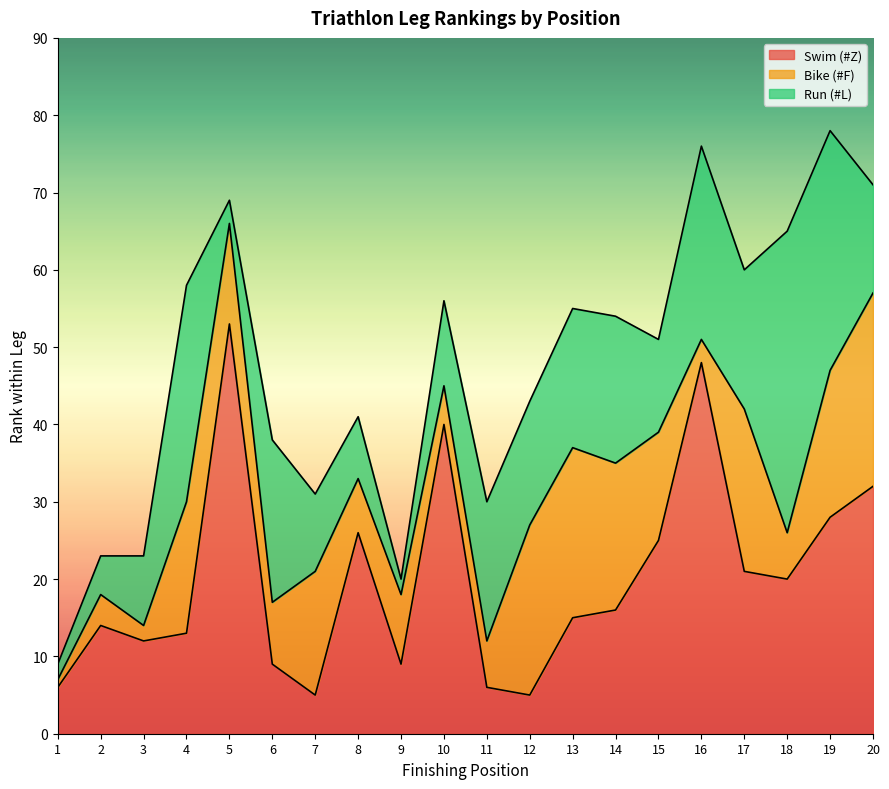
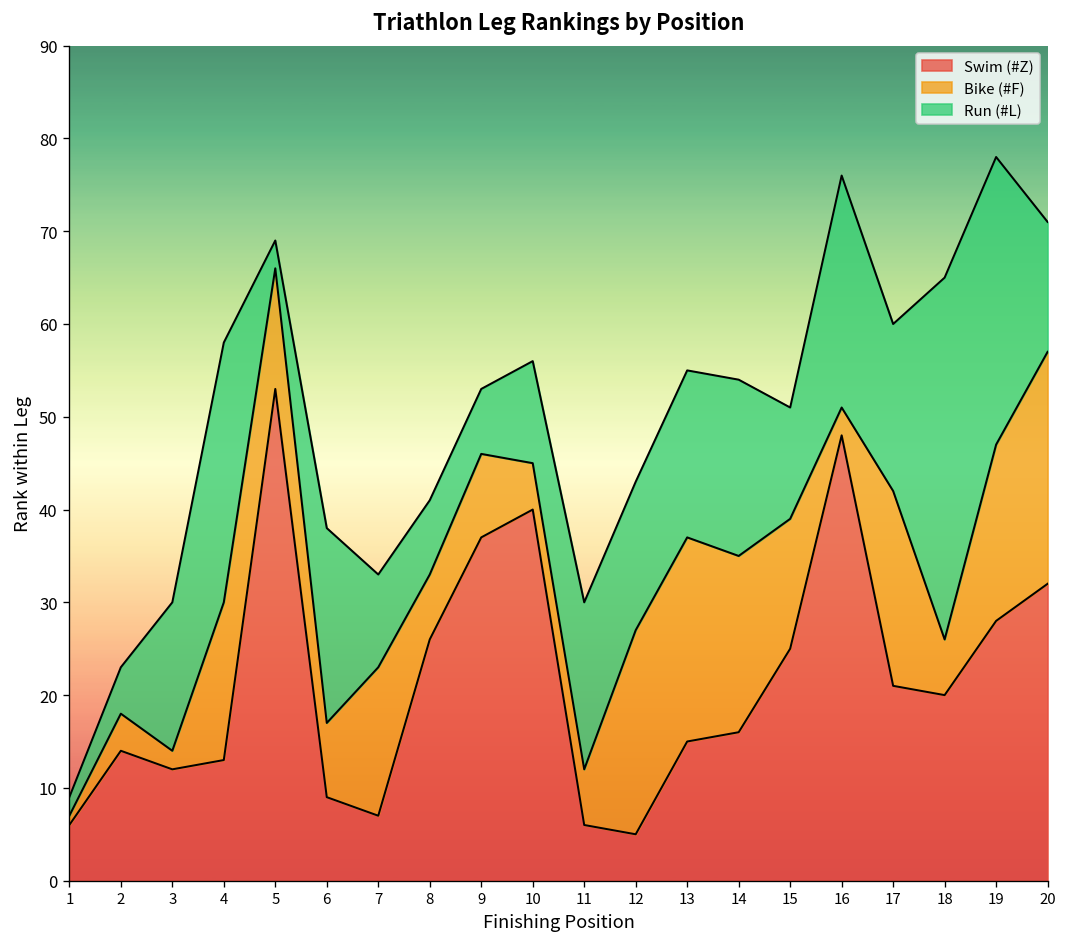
  {
    "Swim (#Z)": {
      "1": 6,
      "2": 14,
      "3": 12,
      "4": 13,
      "5": 53,
      "6": 9,
-     "7": 5,
+     "7": 7,
      "8": 26,
-     "9": 9,
+     "9": 37,
      "10": 40,
      "11": 6,
      "12": 5,
      "13": 15,
      "14": 16,
      "15": 25,
      "16": 48,
      "17": 21,
      "18": 20,
      "19": 28,
      "20": 32
    },
    "Bike (#F)": {
      "1": 1,
      "2": 4,
      "3": 2,
      "4": 17,
      "5": 13,
      "6": 8,
      "7": 16,
      "8": 7,
      "9": 9,
      "10": 5,
      "11": 6,
      "12": 22,
      "13": 22,
      "14": 19,
      "15": 14,
      "16": 3,
      "17": 21,
      "18": 6,
      "19": 19,
      "20": 25
    },
    "Run (#L)": {
      "1": 2,
      "2": 5,
-     "3": 9,
+     "3": 16,
      "4": 28,
      "5": 3,
      "6": 21,
      "7": 10,
      "8": 8,
-     "9": 2,
+     "9": 7,
      "10": 11,
      "11": 18,
      "12": 16,
      "13": 18,
      "14": 19,
      "15": 12,
      "16": 25,
      "17": 18,
      "18": 39,
      "19": 31,
      "20": 14
    }
  }
